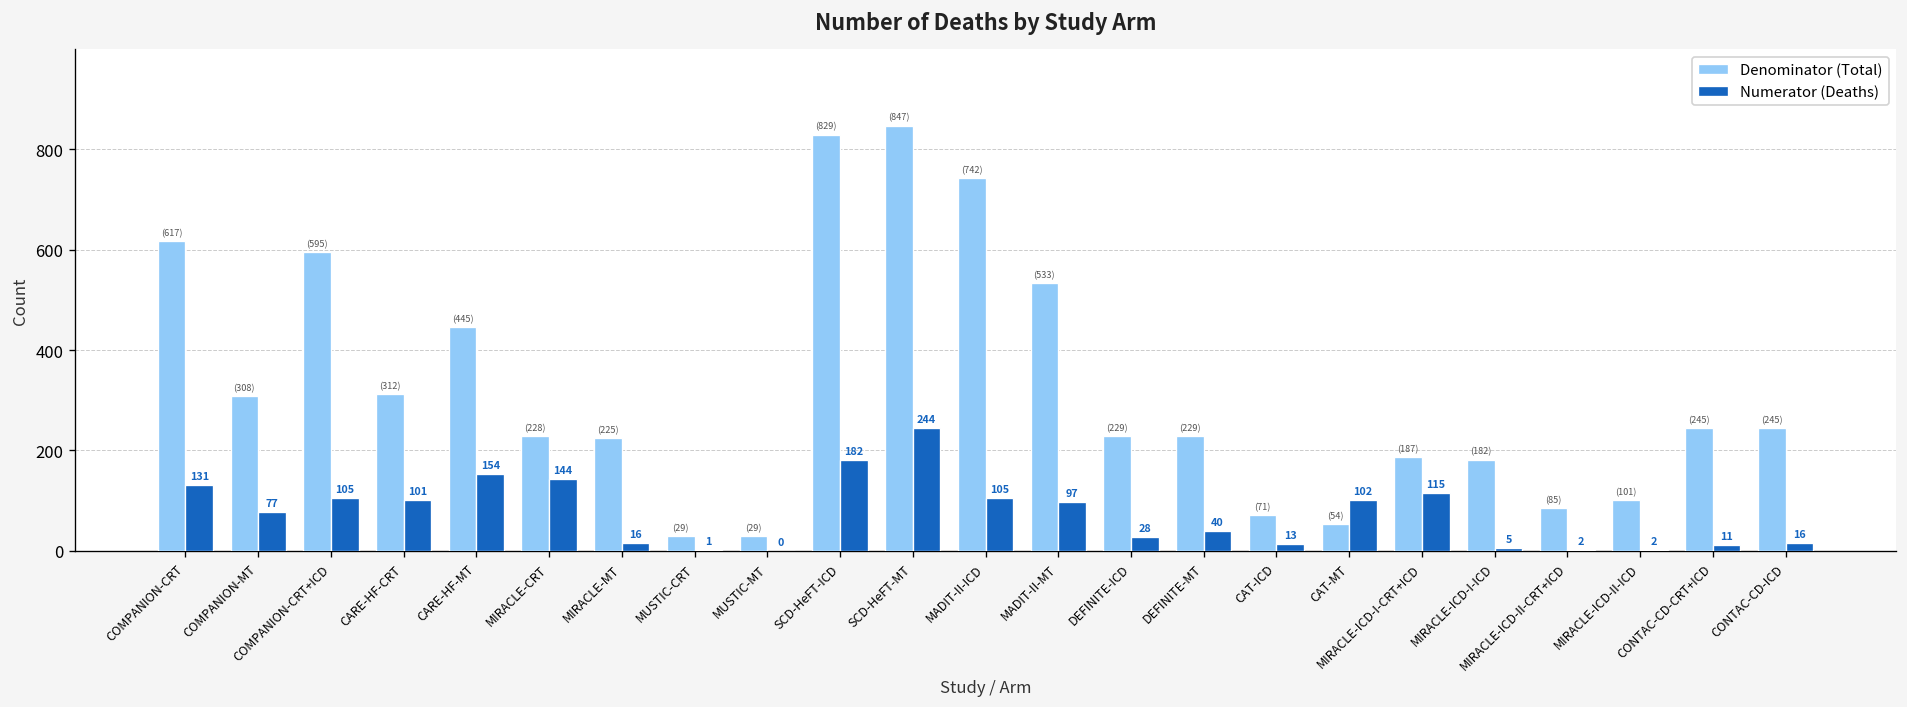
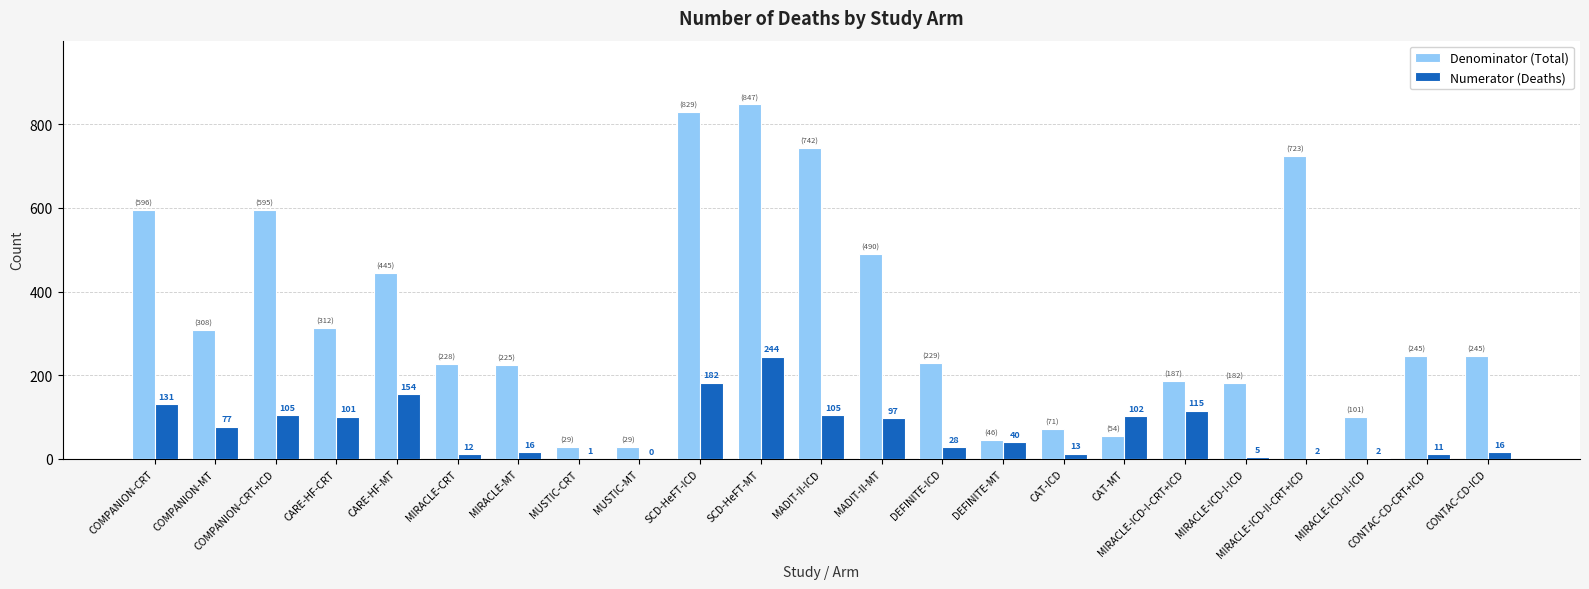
  {
    "Denominator (Total)": {
-     "COMPANION-CRT": "(617)",
+     "COMPANION-CRT": "(596)",
      "COMPANION-MT": "(308)",
      "COMPANION-CRT+ICD": "(595)",
      "CARE-HF-CRT": "(312)",
      "CARE-HF-MT": "(445)",
      "MIRACLE-CRT": "(228)",
      "MIRACLE-MT": "(225)",
      "MUSTIC-CRT": "(29)",
      "MUSTIC-MT": "(29)",
      "SCD-HeFT-ICD": "(829)",
      "SCD-HeFT-MT": "(847)",
      "MADIT-II-ICD": "(742)",
-     "MADIT-II-MT": "(533)",
+     "MADIT-II-MT": "(490)",
      "DEFINITE-ICD": "(229)",
-     "DEFINITE-MT": "(229)",
+     "DEFINITE-MT": "(46)",
      "CAT-ICD": "(71)",
      "CAT-MT": "(54)",
      "MIRACLE-ICD-I-CRT+ICD": "(187)",
      "MIRACLE-ICD-I-ICD": "(182)",
-     "MIRACLE-ICD-II-CRT+ICD": "(85)",
+     "MIRACLE-ICD-II-CRT+ICD": "(723)",
      "MIRACLE-ICD-II-ICD": "(101)",
      "CONTAC-CD-CRT+ICD": "(245)",
      "CONTAC-CD-ICD": "(245)"
    },
    "Numerator (Deaths)": {
      "COMPANION-CRT": "131",
      "COMPANION-MT": "77",
      "COMPANION-CRT+ICD": "105",
      "CARE-HF-CRT": "101",
      "CARE-HF-MT": "154",
-     "MIRACLE-CRT": "144",
+     "MIRACLE-CRT": "12",
      "MIRACLE-MT": "16",
      "MUSTIC-CRT": "1",
      "MUSTIC-MT": "0",
      "SCD-HeFT-ICD": "182",
      "SCD-HeFT-MT": "244",
      "MADIT-II-ICD": "105",
      "MADIT-II-MT": "97",
      "DEFINITE-ICD": "28",
      "DEFINITE-MT": "40",
      "CAT-ICD": "13",
      "CAT-MT": "102",
      "MIRACLE-ICD-I-CRT+ICD": "115",
      "MIRACLE-ICD-I-ICD": "5",
      "MIRACLE-ICD-II-CRT+ICD": "2",
      "MIRACLE-ICD-II-ICD": "2",
      "CONTAC-CD-CRT+ICD": "11",
      "CONTAC-CD-ICD": "16"
    }
  }
